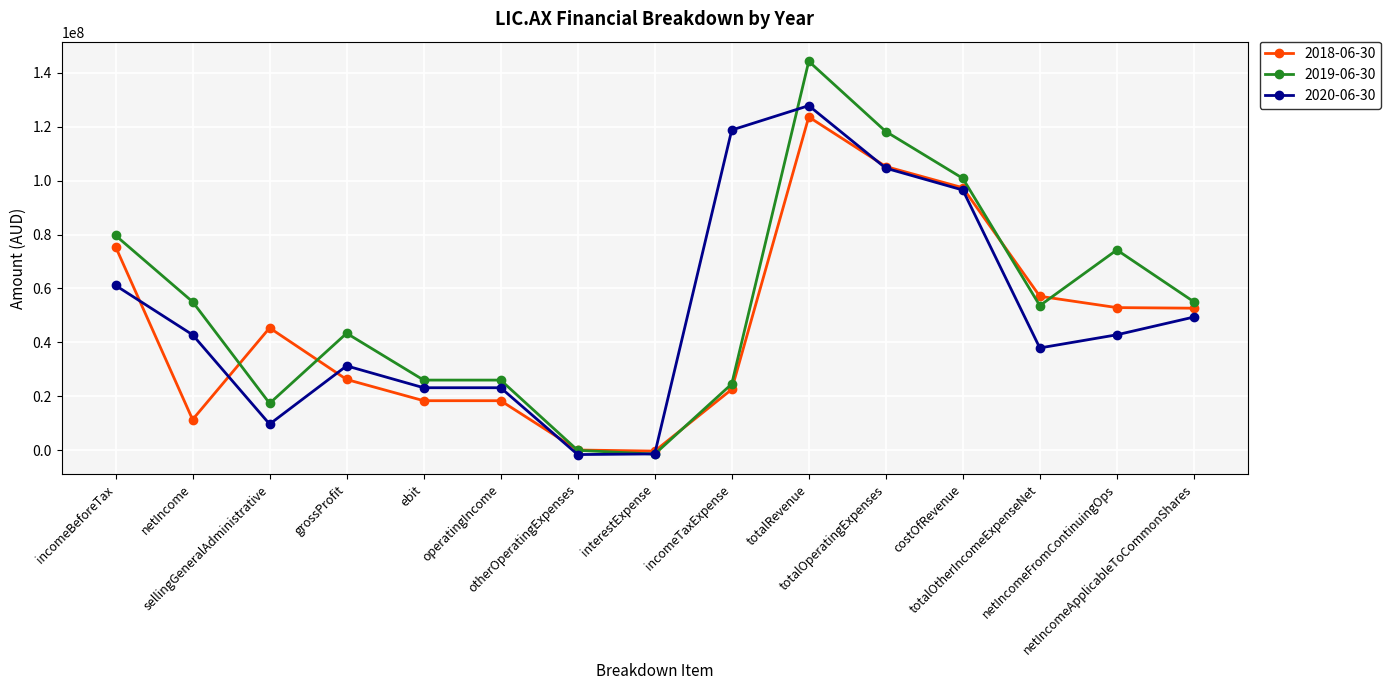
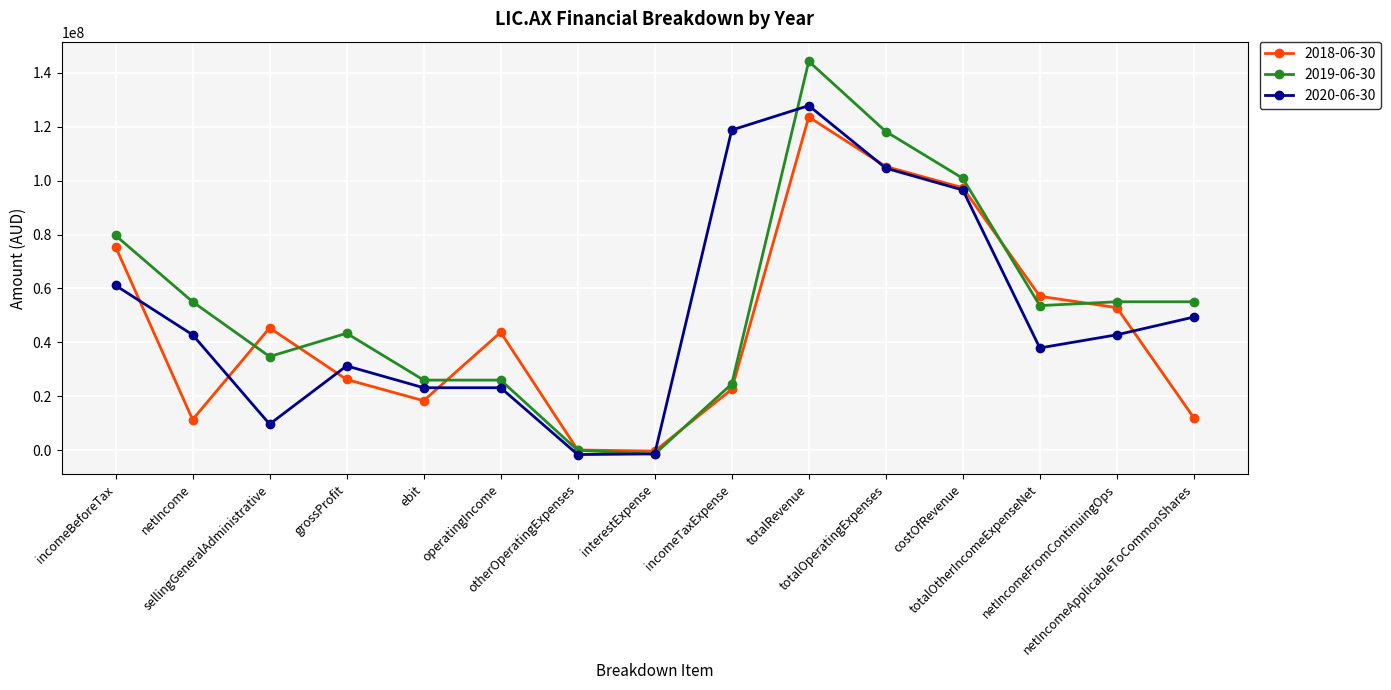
  {
    "2018-06-30": {
      "incomeBeforeTax": 75000000,
      "netIncome": 11000000,
      "sellingGeneralAdministrative": 45000000,
      "grossProfit": 26000000,
      "ebit": 18000000,
-     "operatingIncome": 18000000,
+     "operatingIncome": 44000000,
      "interestExpense": 0,
      "incomeTaxExpense": 23000000,
      "totalRevenue": 124000000,
      "totalOtherIncomeExpenseNet": 57000000,
      "netIncomeFromContinuingOps": 53000000,
-     "netIncomeApplicableToCommonShares": 53000000
+     "netIncomeApplicableToCommonShares": 12000000
    },
    "2019-06-30": {
      "incomeBeforeTax": 80000000,
      "netIncome": 55000000,
-     "sellingGeneralAdministrative": 17000000,
+     "sellingGeneralAdministrative": 35000000,
      "grossProfit": 43000000,
      "ebit": 26000000,
      "operatingIncome": 26000000,
      "incomeTaxExpense": 25000000,
      "totalRevenue": 144000000,
      "totalOperatingExpenses": 118000000,
      "costOfRevenue": 101000000,
      "totalOtherIncomeExpenseNet": 54000000,
-     "netIncomeFromContinuingOps": 74000000,
+     "netIncomeFromContinuingOps": 55000000,
      "netIncomeApplicableToCommonShares": 55000000
    },
    "2020-06-30": {
      "incomeBeforeTax": 61000000,
      "netIncome": 43000000,
      "sellingGeneralAdministrative": 10000000,
      "grossProfit": 31000000,
      "ebit": 23000000,
      "operatingIncome": 23000000,
      "otherOperatingExpenses": -2000000,
      "incomeTaxExpense": 119000000,
      "totalRevenue": 128000000,
      "totalOtherIncomeExpenseNet": 38000000,
      "netIncomeFromContinuingOps": 43000000,
      "netIncomeApplicableToCommonShares": 49000000
    }
  }
